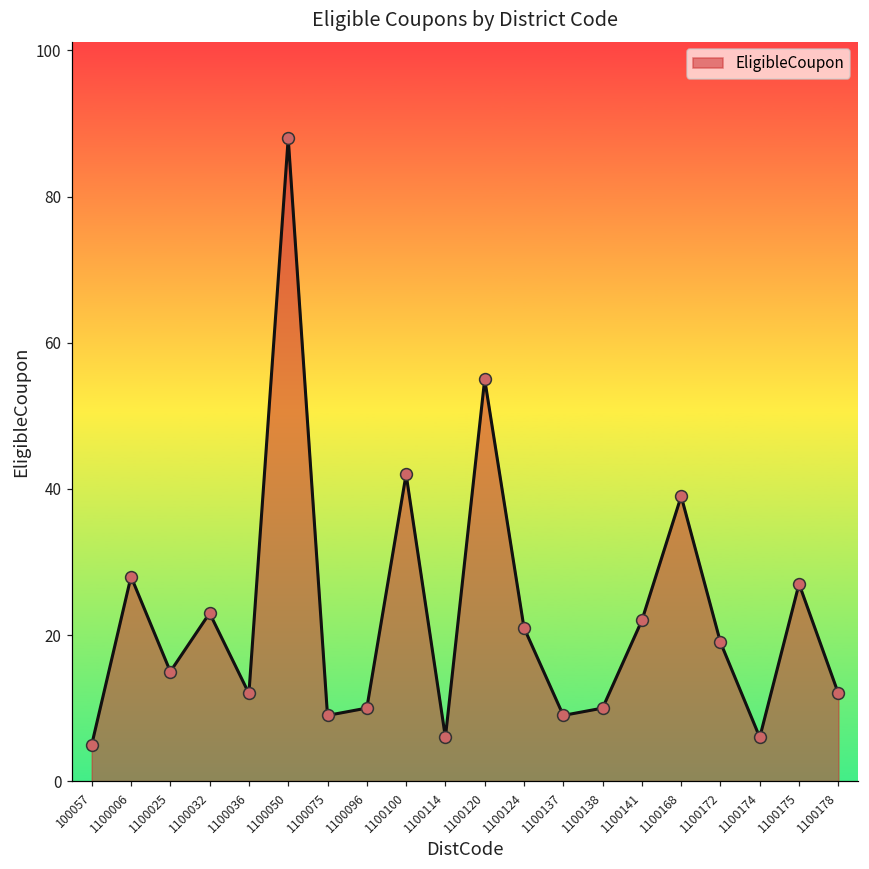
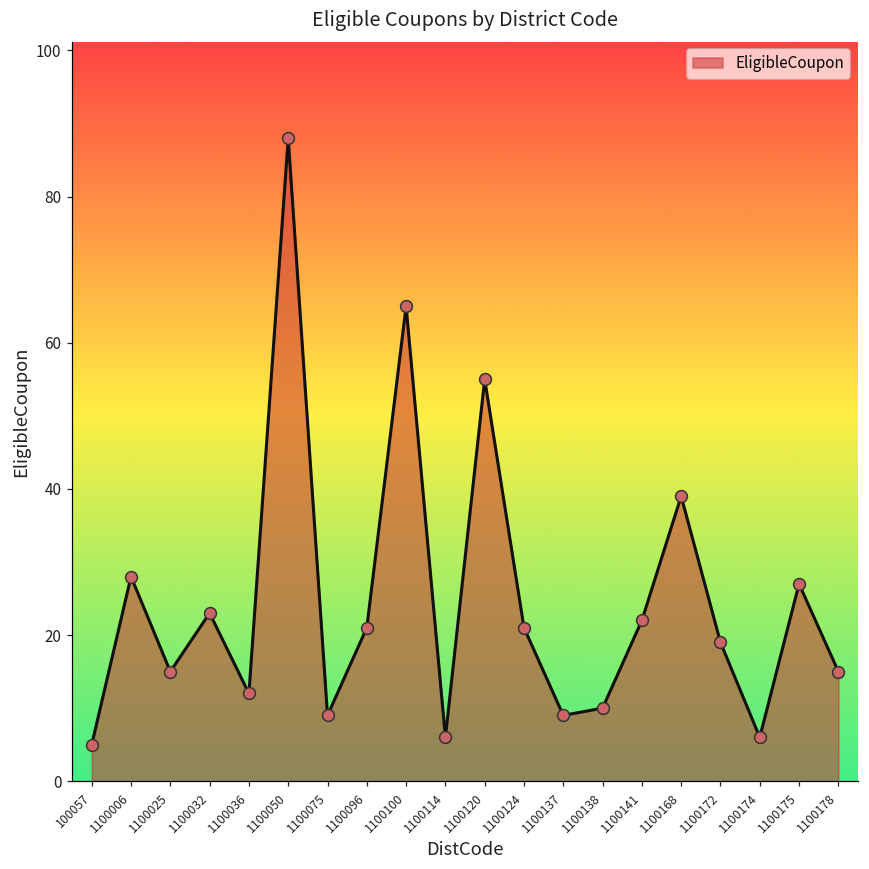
  {
    "100057": 5,
    "1100006": 28,
    "1100025": 15,
    "1100032": 23,
    "1100036": 12,
    "1100050": 88,
    "1100075": 9,
-   "1100096": 10,
-   "1100100": 42,
+   "1100096": 21,
+   "1100100": 65,
    "1100114": 6,
    "1100120": 55,
    "1100124": 21,
    "1100137": 9,
    "1100138": 10,
    "1100141": 22,
    "1100168": 39,
    "1100172": 19,
    "1100174": 6,
    "1100175": 27,
-   "1100178": 12
+   "1100178": 15
  }
